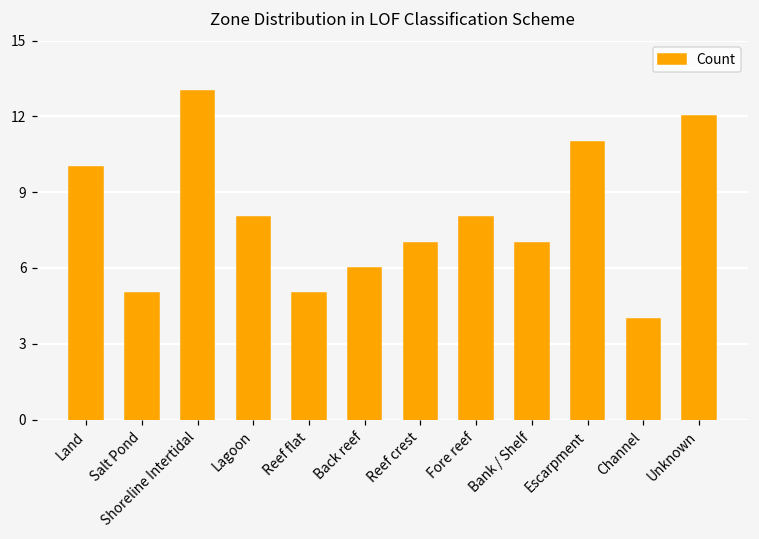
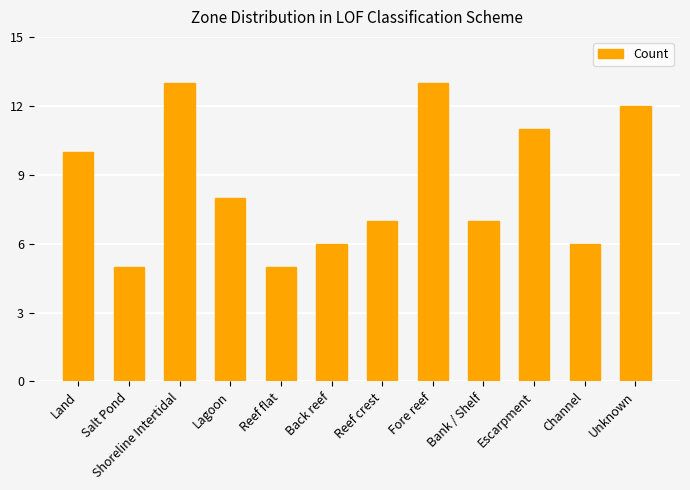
  {
    "Land": 10,
    "Salt Pond": 5,
    "Shoreline Intertidal": 13,
    "Lagoon": 8,
    "Reef flat": 5,
    "Back reef": 6,
    "Reef crest": 7,
-   "Fore reef": 8,
+   "Fore reef": 13,
    "Bank / Shelf": 7,
    "Escarpment": 11,
-   "Channel": 4,
+   "Channel": 6,
    "Unknown": 12
  }
